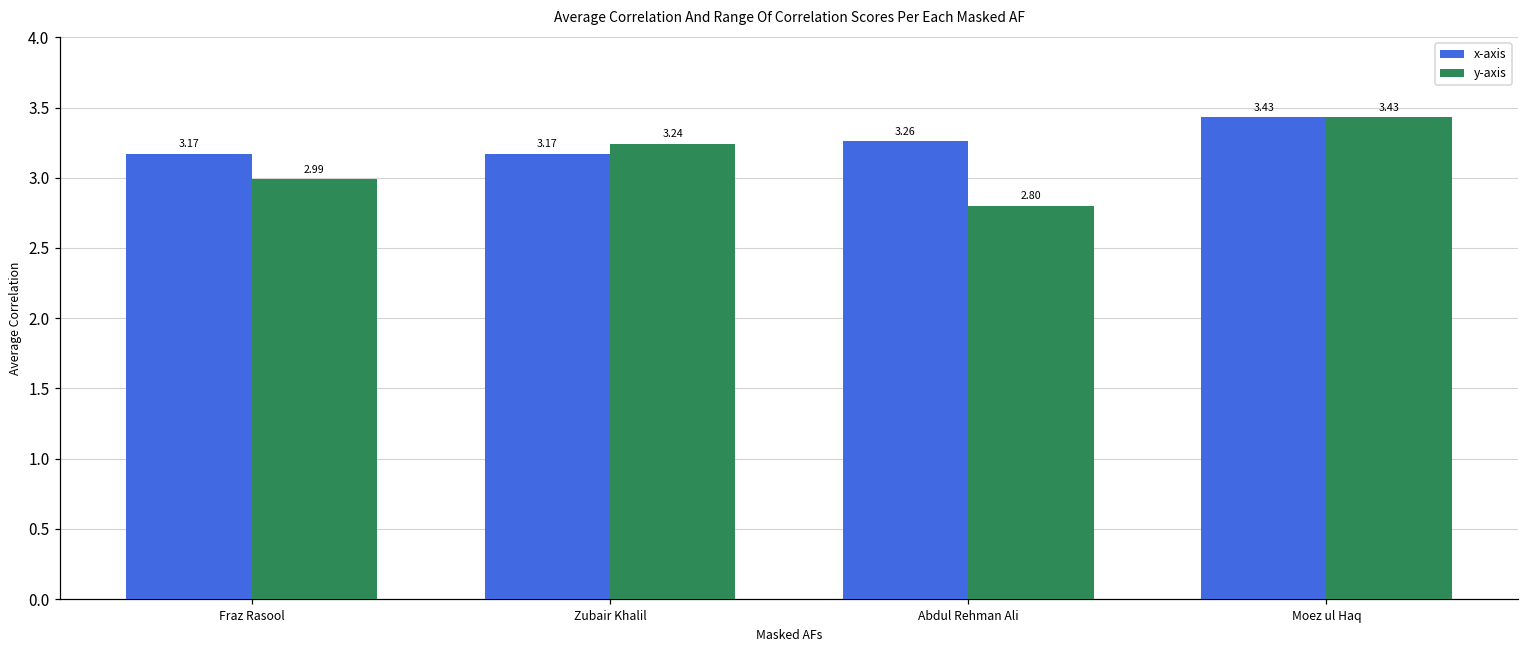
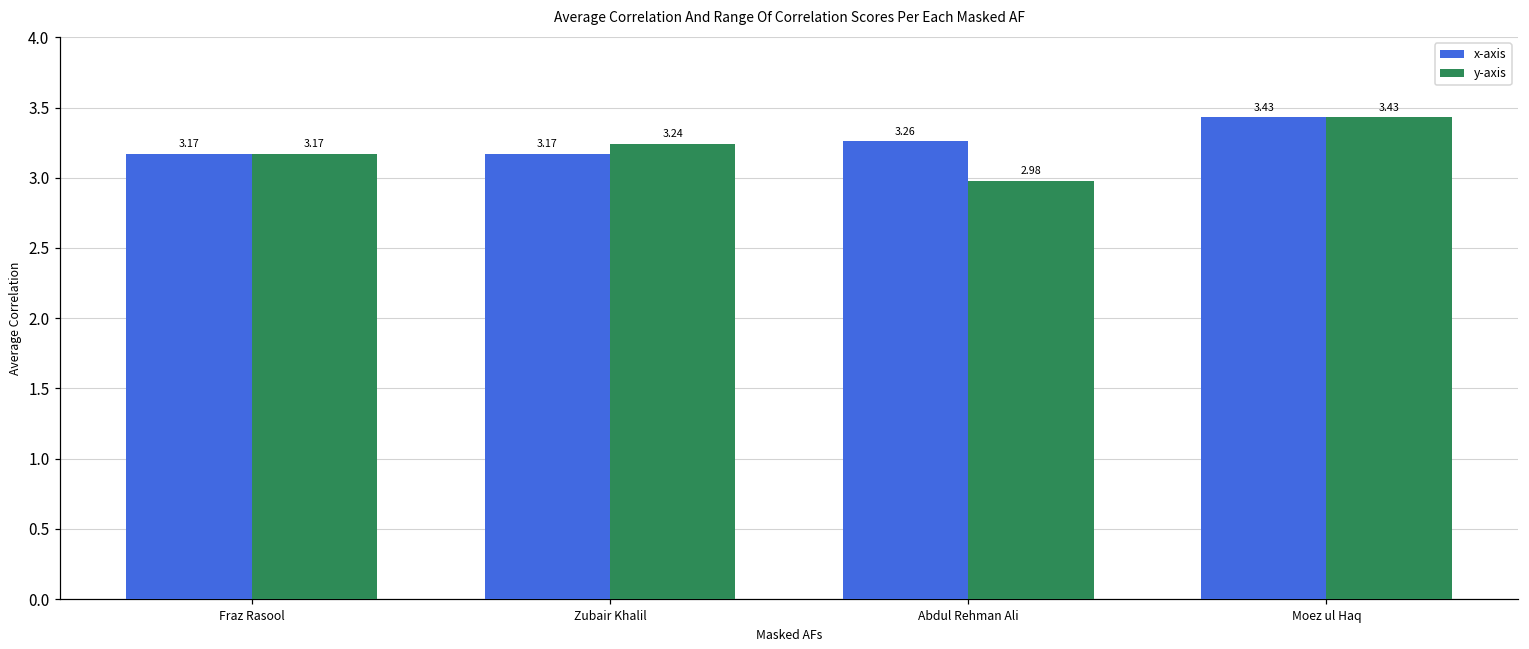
  {
    "x-axis": {
      "Fraz Rasool": 3.17,
      "Zubair Khalil": 3.17,
      "Abdul Rehman Ali": 3.26,
      "Moez ul Haq": 3.43
    },
    "y-axis": {
-     "Fraz Rasool": 2.99,
+     "Fraz Rasool": 3.17,
      "Zubair Khalil": 3.24,
-     "Abdul Rehman Ali": 2.80,
+     "Abdul Rehman Ali": 2.98,
      "Moez ul Haq": 3.43
    }
  }
